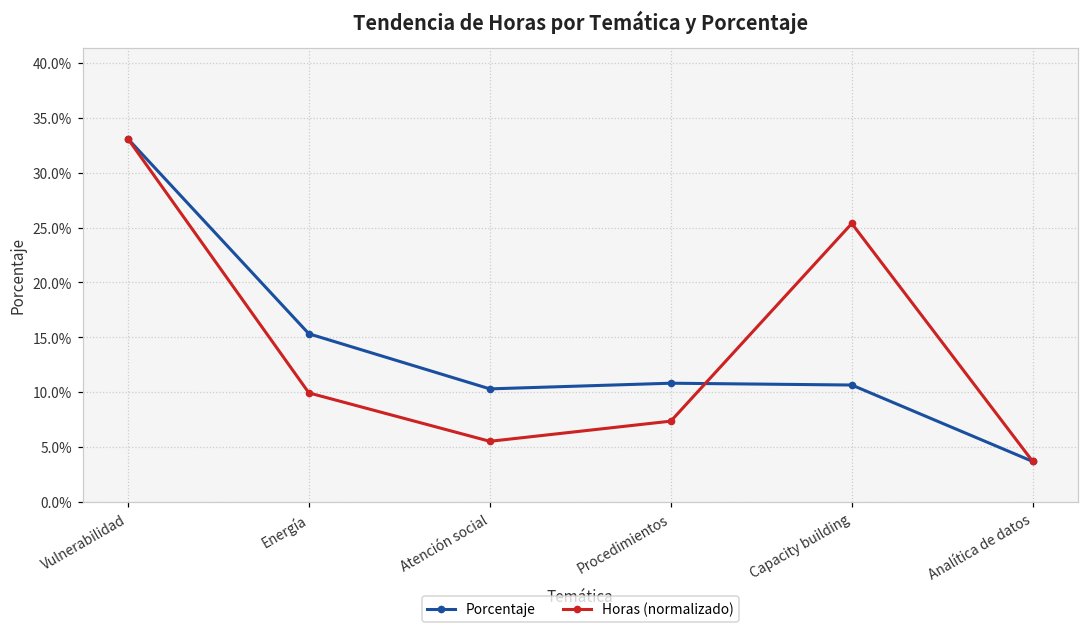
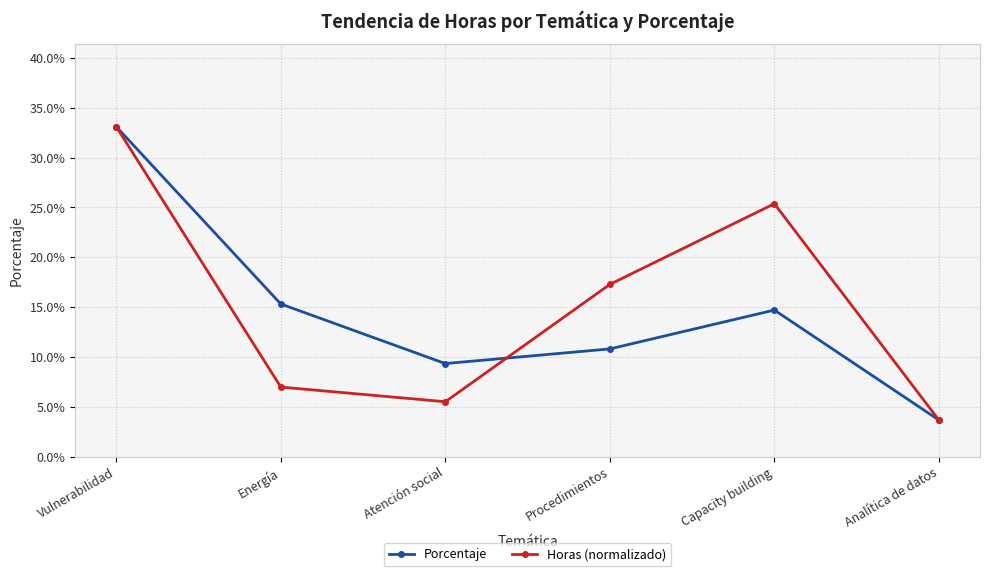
  {
    "Porcentaje": {
      "Energía": "15%",
-     "Atención social": "10%",
+     "Atención social": "9%",
      "Procedimientos": "11%",
-     "Capacity building": "11%"
+     "Capacity building": "15%"
    },
    "Horas (normalizado)": {
-     "Energía": "10%",
+     "Energía": "7%",
      "Atención social": "6%",
-     "Procedimientos": "7%",
+     "Procedimientos": "17%",
      "Capacity building": "25%"
    }
  }
